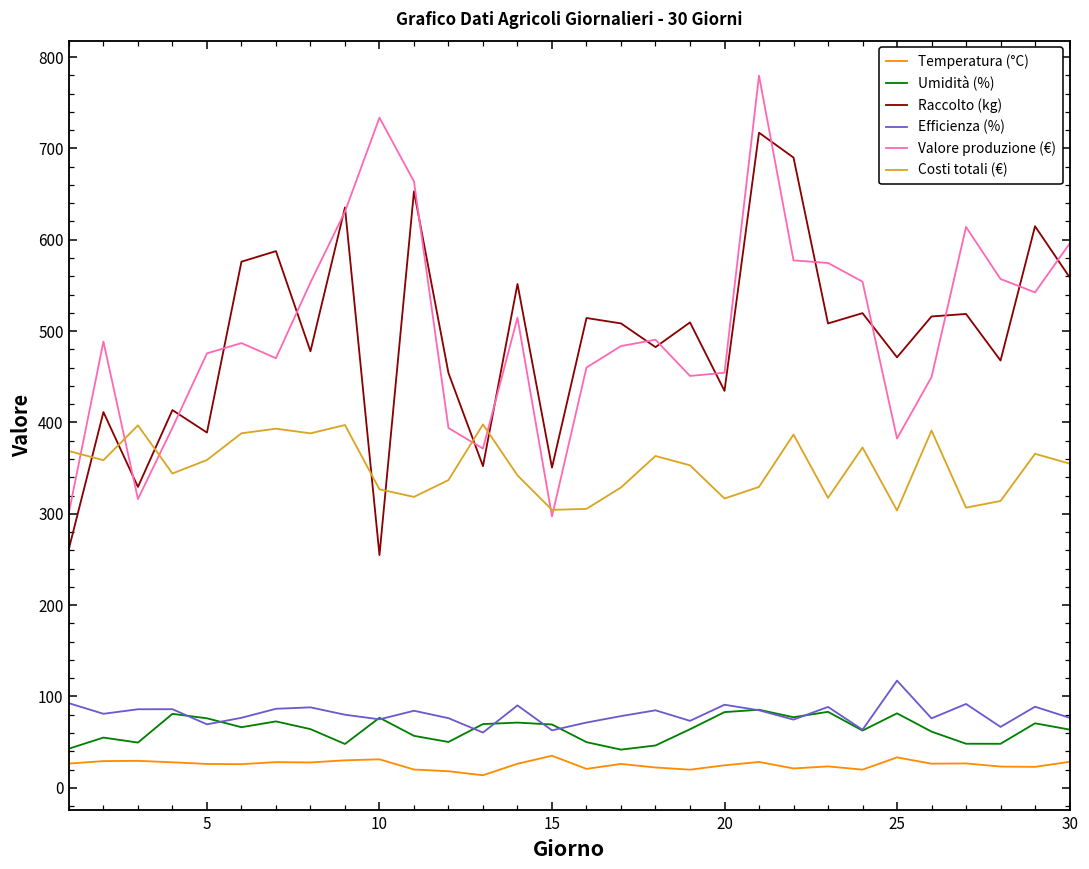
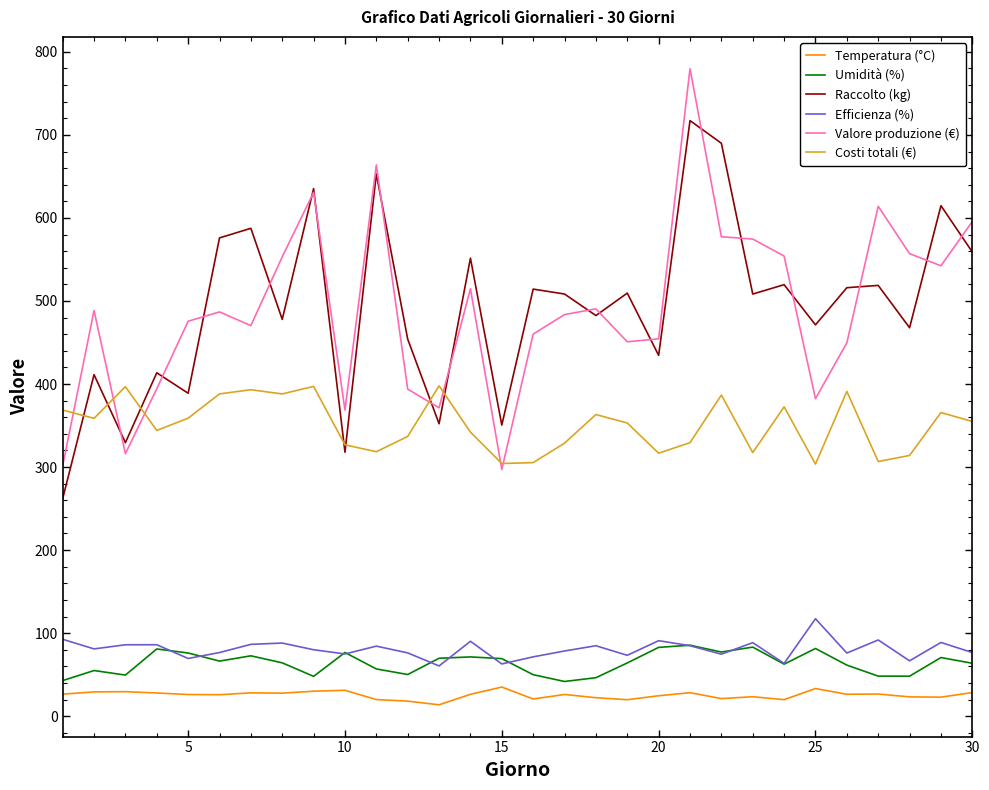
  {
    "Umidità (%)": {
      "5": 80,
      "15": 70,
      "20": 80,
      "25": 80,
      "30": 60
    },
    "Raccolto (kg)": {
      "5": 390,
-     "10": 250,
+     "10": 320,
      "15": 350,
      "20": 430,
      "25": 470,
      "30": 560
    },
    "Efficienza (%)": {
      "5": 70,
      "15": 60,
      "20": 90,
      "25": 120,
      "30": 80
    },
    "Valore produzione (€)": {
      "5": 480,
-     "10": 730,
+     "10": 370,
      "15": 300,
      "20": 450,
      "25": 380,
      "30": 600
    }
  }
